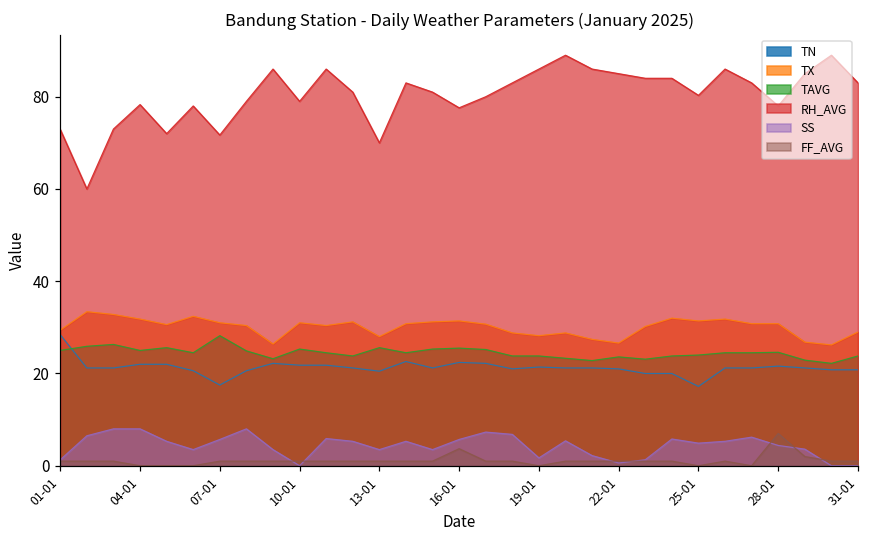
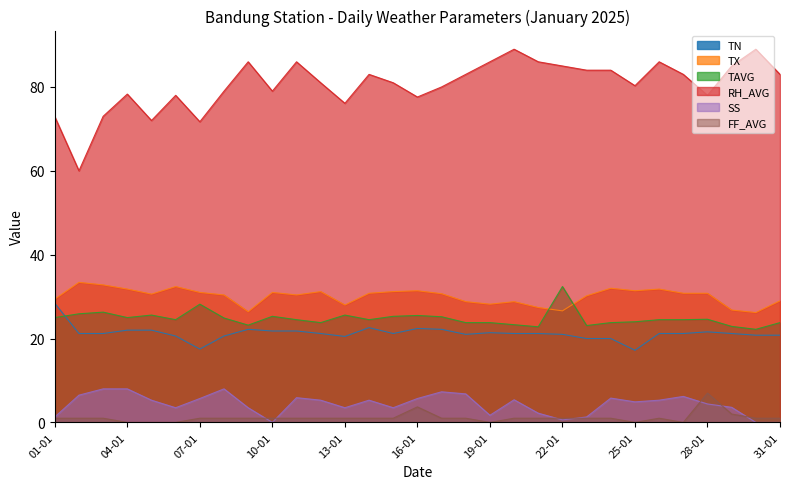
  {
    "TN": {
      "01-01": 28,
      "04-01": 22,
      "07-01": 18,
      "10-01": 22,
      "13-01": 21,
      "16-01": 22,
      "19-01": 21,
      "22-01": 21,
      "25-01": 17,
      "28-01": 22,
      "31-01": 21
    },
    "TX": {
      "01-01": 29,
      "04-01": 32,
      "07-01": 31,
      "10-01": 31,
      "13-01": 28,
      "16-01": 31,
      "19-01": 28,
      "22-01": 27,
      "25-01": 31,
      "28-01": 31,
      "31-01": 29
    },
    "TAVG": {
      "01-01": 25,
      "04-01": 25,
      "07-01": 28,
      "10-01": 25,
      "13-01": 26,
      "16-01": 26,
      "19-01": 24,
-     "22-01": 24,
+     "22-01": 32,
      "25-01": 24,
      "28-01": 25,
      "31-01": 24
    },
    "RH_AVG": {
      "01-01": 73,
      "04-01": 78,
      "07-01": 72,
      "10-01": 79,
-     "13-01": 70,
+     "13-01": 76,
      "16-01": 78,
      "19-01": 86,
      "22-01": 85,
      "25-01": 80,
      "31-01": 83
    },
    "SS": {
      "04-01": 8,
      "07-01": 6,
      "10-01": 0,
      "13-01": 4,
      "16-01": 6,
      "19-01": 2,
      "25-01": 5,
      "28-01": 4,
      "31-01": 0
    },
    "FF_AVG": {
      "04-01": 0,
      "07-01": 1,
      "10-01": 1,
      "13-01": 1,
      "16-01": 4,
      "19-01": 0,
      "25-01": 0,
      "28-01": 7,
      "31-01": 1
    }
  }
